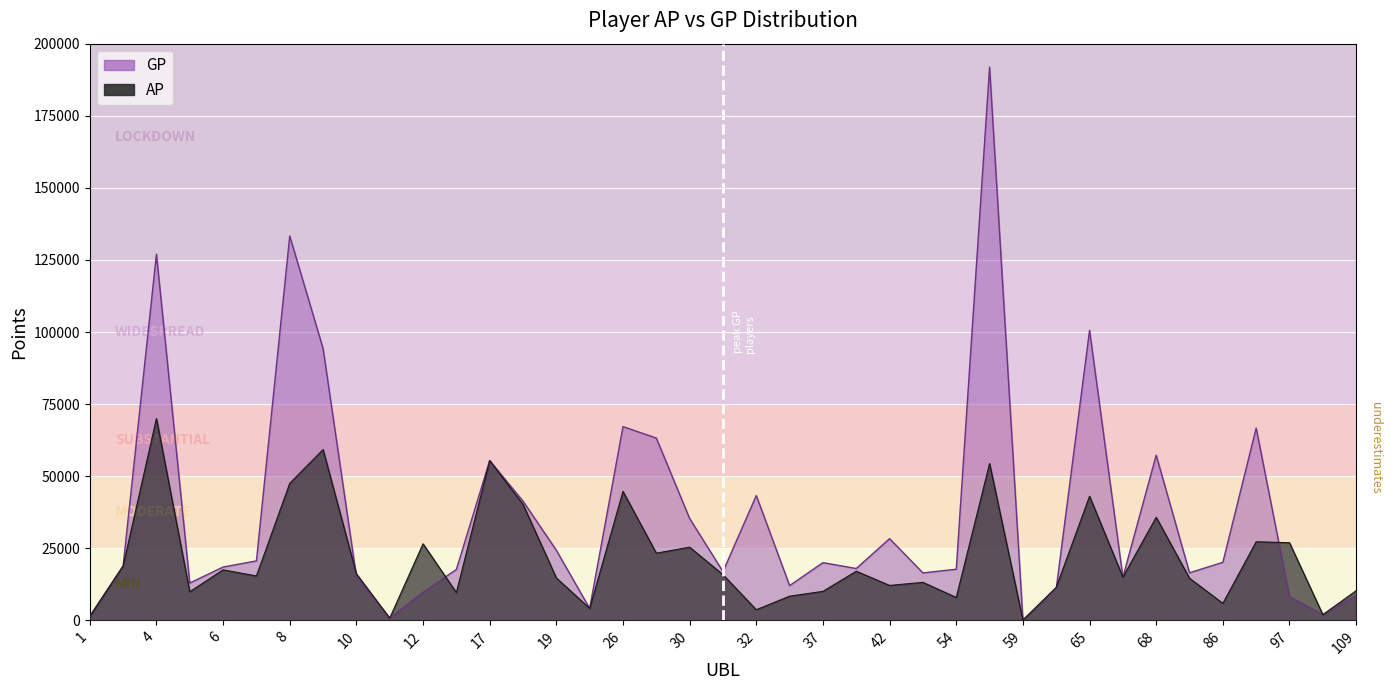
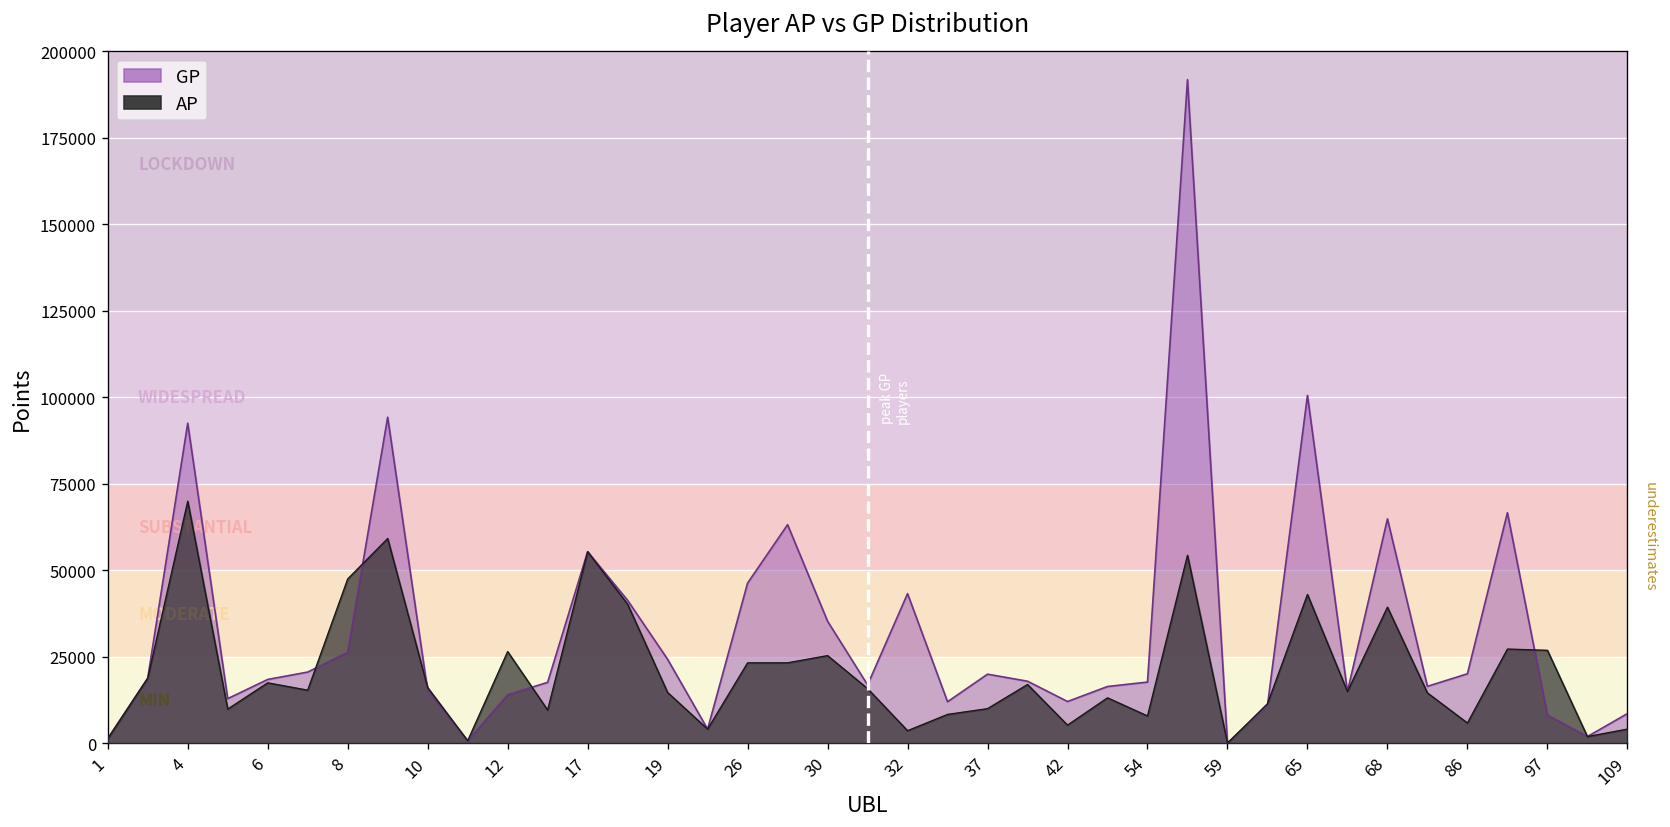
  {
    "GP": {
-     "4": 127000,
+     "4": 93000,
      "6": 18000,
-     "8": 133000,
+     "8": 26000,
      "10": 15000,
-     "12": 10000,
-     "26": 67000,
+     "12": 14000,
+     "26": 46000,
      "30": 35000,
      "32": 43000,
-     "42": 28000,
+     "42": 12000,
      "54": 18000,
      "65": 101000,
-     "68": 57000,
+     "68": 65000,
      "86": 20000,
      "97": 8000,
      "109": 9000
    },
    "AP": {
      "4": 70000,
      "6": 18000,
      "8": 48000,
      "10": 16000,
      "12": 27000,
-     "26": 45000,
+     "26": 23000,
      "30": 25000,
      "32": 4000,
-     "42": 12000,
+     "42": 5000,
      "54": 8000,
      "65": 43000,
-     "68": 36000,
+     "68": 39000,
      "86": 6000,
      "97": 27000,
-     "109": 10000
+     "109": 4000
    }
  }
